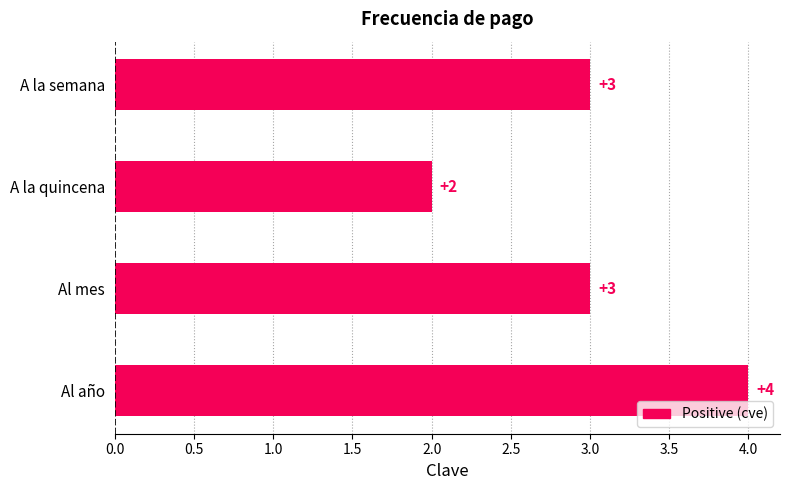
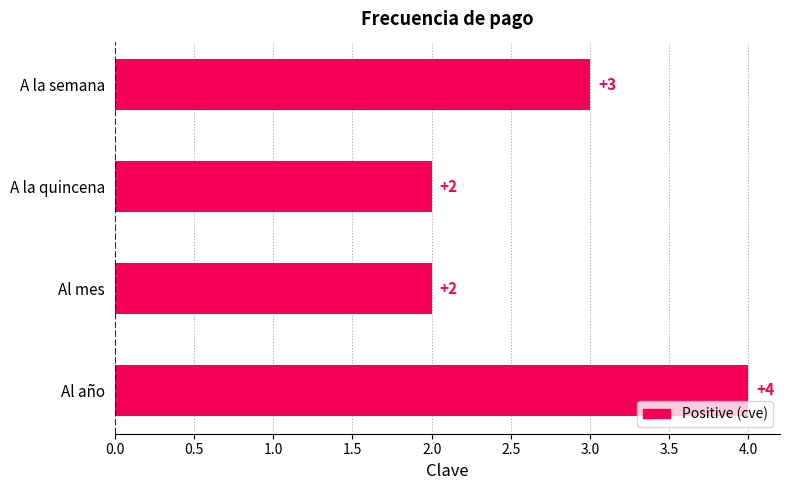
  {
    "A la semana": "+3",
    "A la quincena": "+2",
-   "Al mes": "+3",
+   "Al mes": "+2",
    "Al año": "+4"
  }
